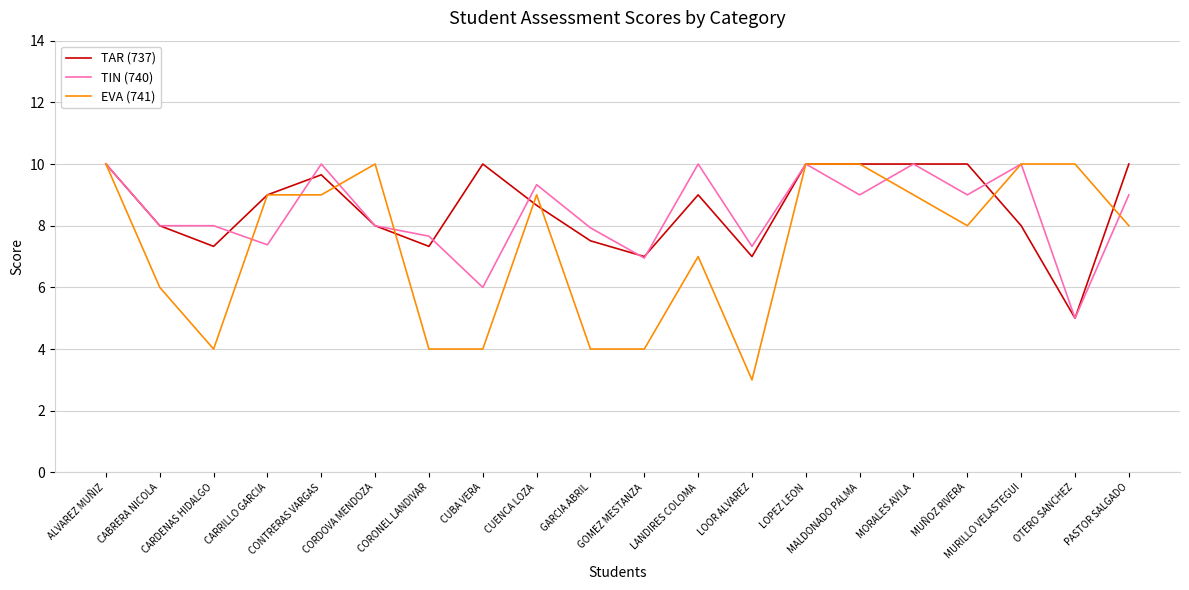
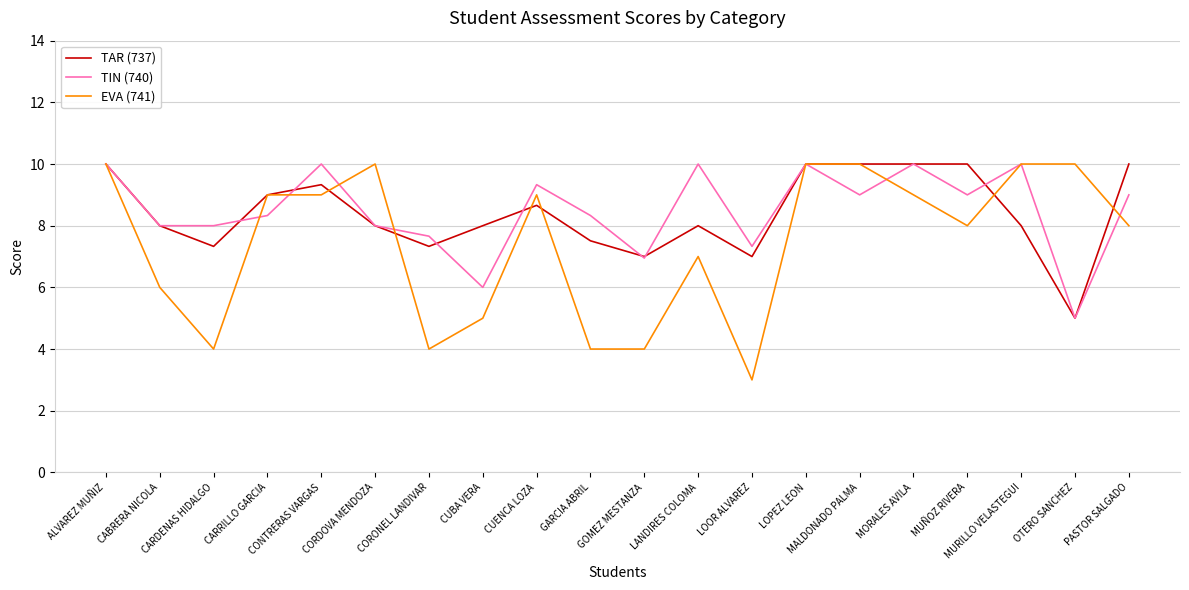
  {
    "TAR (737)": {
      "CARDENAS HIDALGO": 7.3,
-     "CONTRERAS VARGAS": 9.7,
+     "CONTRERAS VARGAS": 9.3,
      "CORONEL LANDIVAR": 7.3,
-     "CUBA VERA": 10,
+     "CUBA VERA": 8,
      "CUENCA LOZA": 8.7,
      "GARCIA ABRIL": 7.5,
-     "LANDIRES COLOMA": 9,
+     "LANDIRES COLOMA": 8,
      "LOOR ALVAREZ": 7.0,
      "MUÑOZ RIVERA": 10.0,
      "MURILLO VELASTEGUI": 8.0,
      "PASTOR SALGADO": 10.0
    },
    "TIN (740)": {
      "CARDENAS HIDALGO": 8.0,
-     "CARRILLO GARCIA": 7.4,
+     "CARRILLO GARCIA": 8.3,
      "CONTRERAS VARGAS": 10.0,
      "CORONEL LANDIVAR": 7.7,
      "CUBA VERA": 6.0,
      "CUENCA LOZA": 9.3,
-     "GARCIA ABRIL": 7.9,
+     "GARCIA ABRIL": 8.3,
      "LANDIRES COLOMA": 10.0,
      "LOOR ALVAREZ": 7.3,
      "MALDONADO PALMA": 9.0,
      "MUÑOZ RIVERA": 9.0,
      "PASTOR SALGADO": 9.0
    },
    "EVA (741)": {
      "CABRERA NICOLA": 6,
      "CARDENAS HIDALGO": 4,
      "CONTRERAS VARGAS": 9,
      "CORDOVA MENDOZA": 10,
      "CORONEL LANDIVAR": 4,
-     "CUBA VERA": 4,
+     "CUBA VERA": 5,
      "CUENCA LOZA": 9,
      "GARCIA ABRIL": 4,
      "GOMEZ MESTANZA": 4,
      "LANDIRES COLOMA": 7,
      "LOOR ALVAREZ": 3,
      "MORALES AVILA": 9,
      "MUÑOZ RIVERA": 8,
      "OTERO SANCHEZ": 10,
      "PASTOR SALGADO": 8
    }
  }
